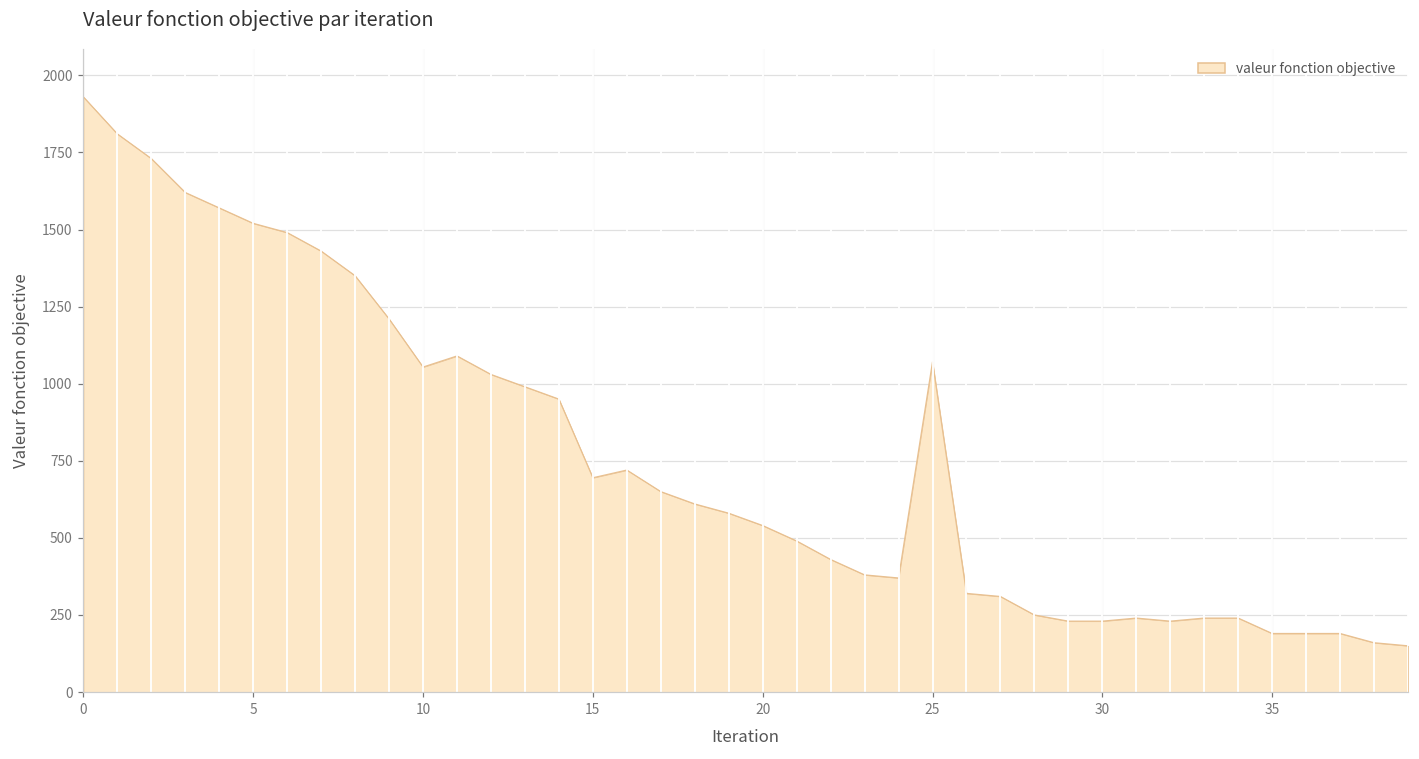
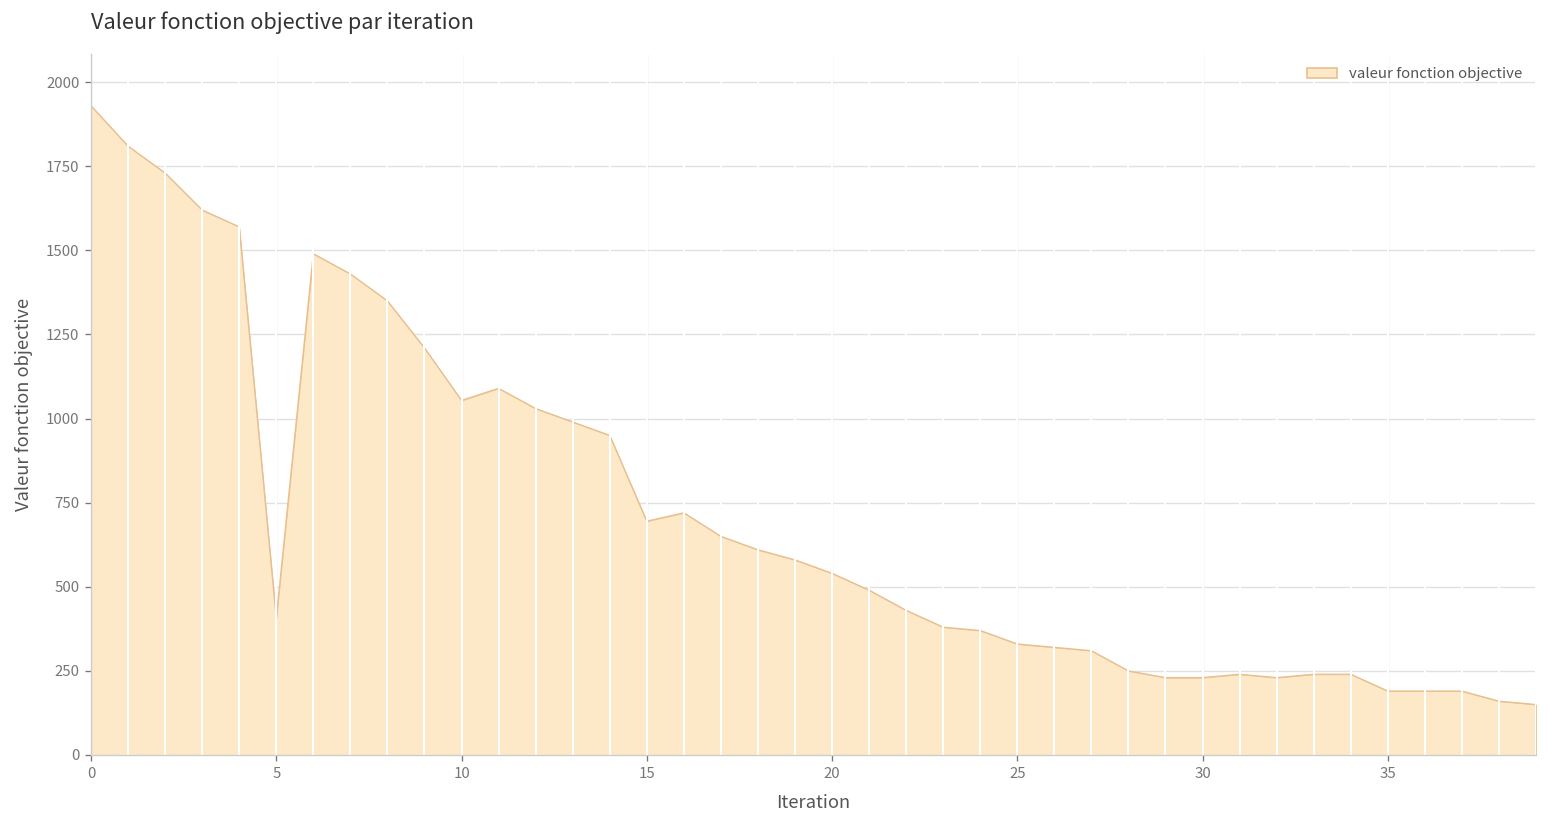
  {
    "0": 1930,
-   "5": 1520,
+   "5": 410,
    "10": 1050,
    "15": 700,
    "20": 540,
-   "25": 1070,
+   "25": 330,
    "30": 230,
    "35": 190
  }
